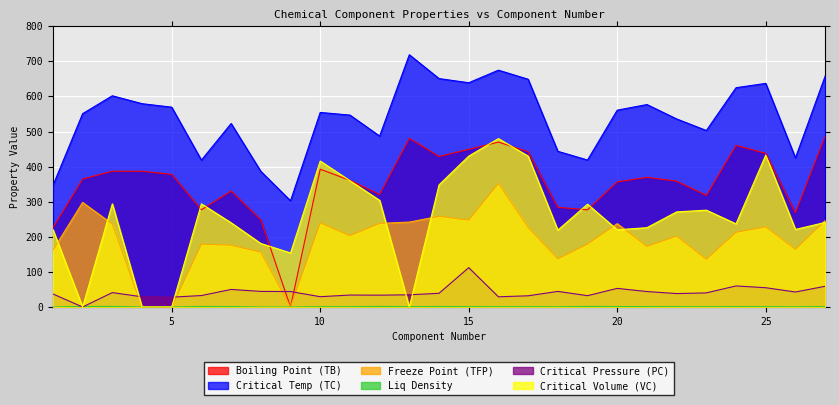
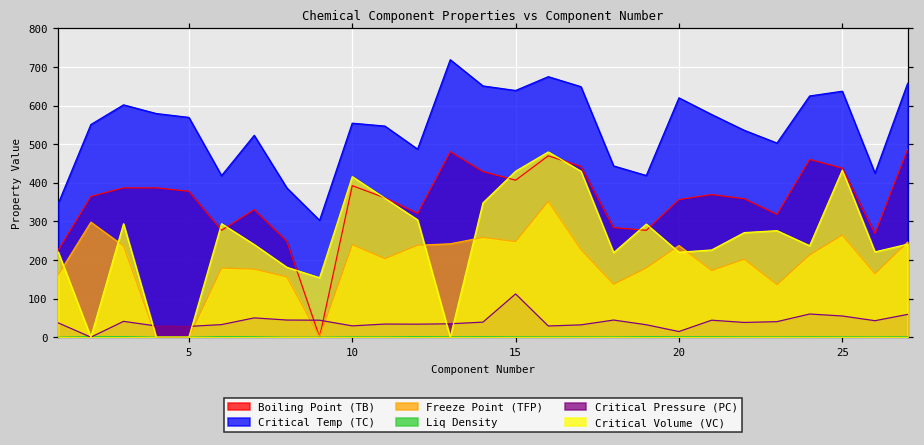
  {
    "Boiling Point (TB)": {
      "5": 380,
      "10": 390,
-     "15": 450,
+     "15": 410,
      "20": 360
    },
    "Critical Temp (TC)": {
      "5": 570,
      "10": 550,
      "15": 640,
-     "20": 560,
+     "20": 620,
      "25": 640
    },
    "Freeze Point (TFP)": {
      "10": 240,
      "15": 250,
      "20": 240,
-     "25": 230
+     "25": 260
    },
    "Liq Density": {
      "10": 0,
      "15": 0,
      "20": 0,
      "25": 0
    },
    "Critical Pressure (PC)": {
      "5": 30,
      "10": 30,
      "15": 110,
-     "20": 50,
+     "20": 10,
      "25": 50
    },
    "Critical Volume (VC)": {
      "10": 420,
      "15": 430,
      "20": 220
    }
  }
